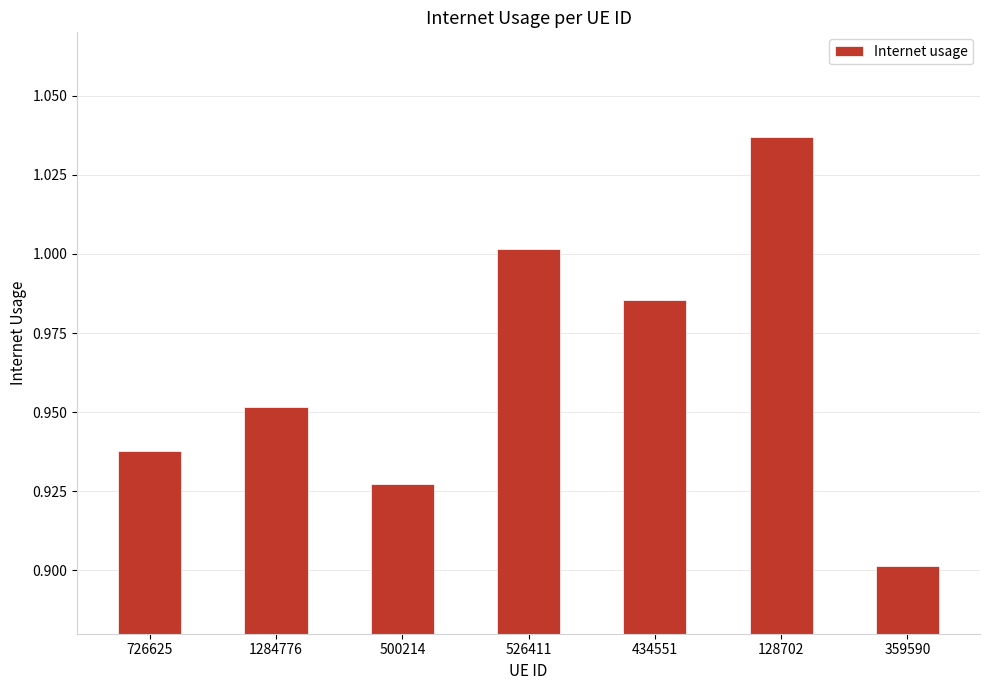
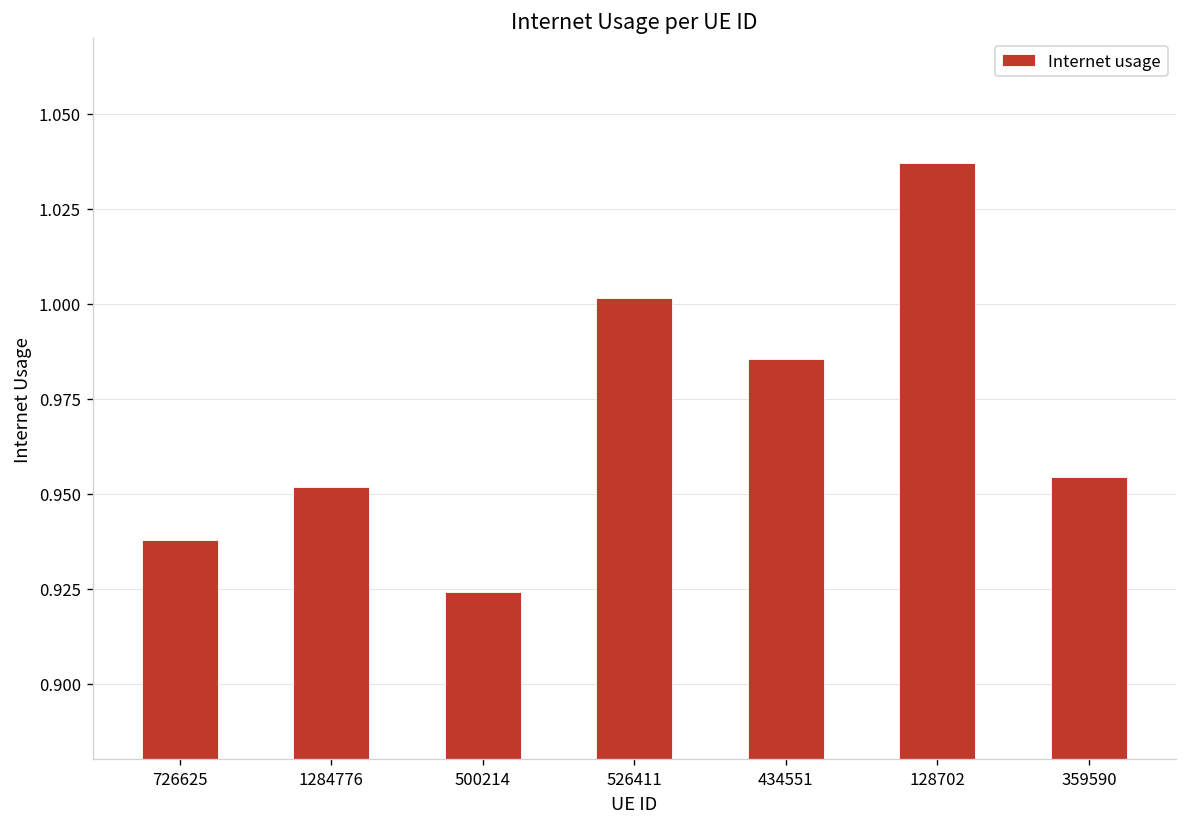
  {
    "726625": 0.938,
    "1284776": 0.952,
-   "500214": 0.927,
+   "500214": 0.924,
    "526411": 1.002,
    "434551": 0.985,
    "128702": 1.037,
-   "359590": 0.902
+   "359590": 0.954
  }
